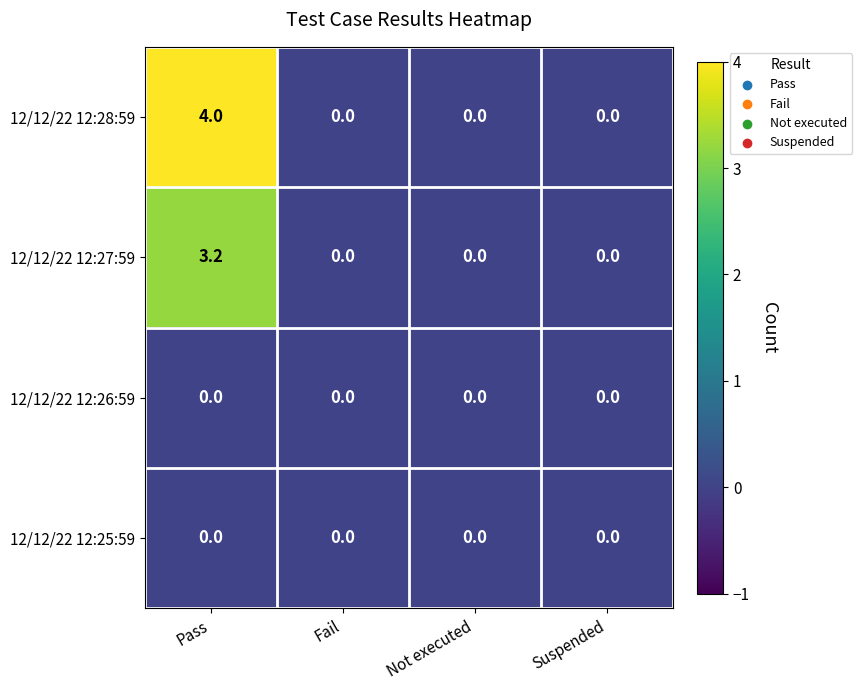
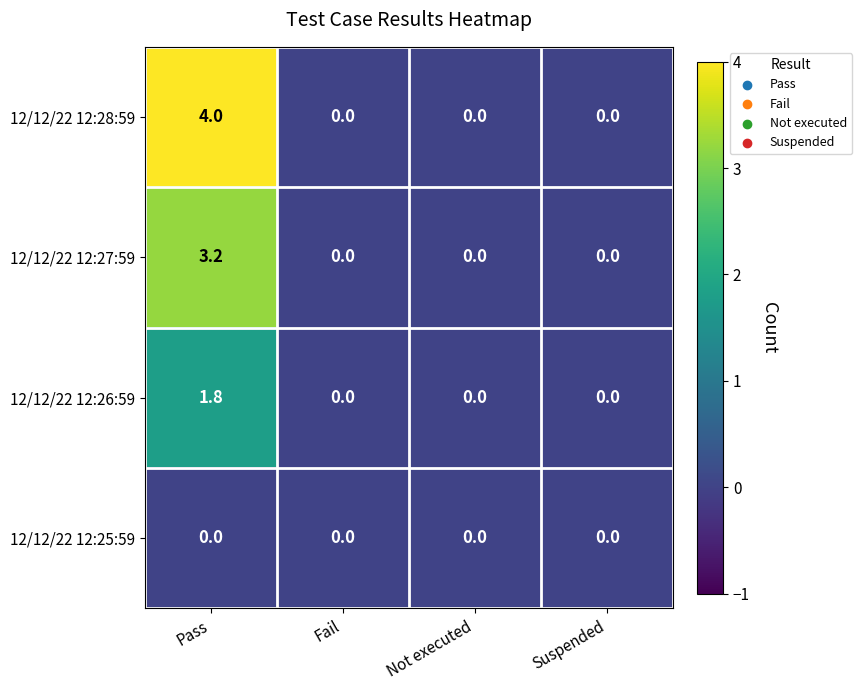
  {
    "12/12/22 12:28:59": {
      "Pass": 4.0,
      "Fail": 0.0,
      "Not executed": 0.0,
      "Suspended": 0.0
    },
    "12/12/22 12:27:59": {
      "Pass": 3.2,
      "Fail": 0.0,
      "Not executed": 0.0,
      "Suspended": 0.0
    },
    "12/12/22 12:26:59": {
-     "Pass": 0.0,
+     "Pass": 1.8,
      "Fail": 0.0,
      "Not executed": 0.0,
      "Suspended": 0.0
    },
    "12/12/22 12:25:59": {
      "Pass": 0.0,
      "Fail": 0.0,
      "Not executed": 0.0,
      "Suspended": 0.0
    }
  }
